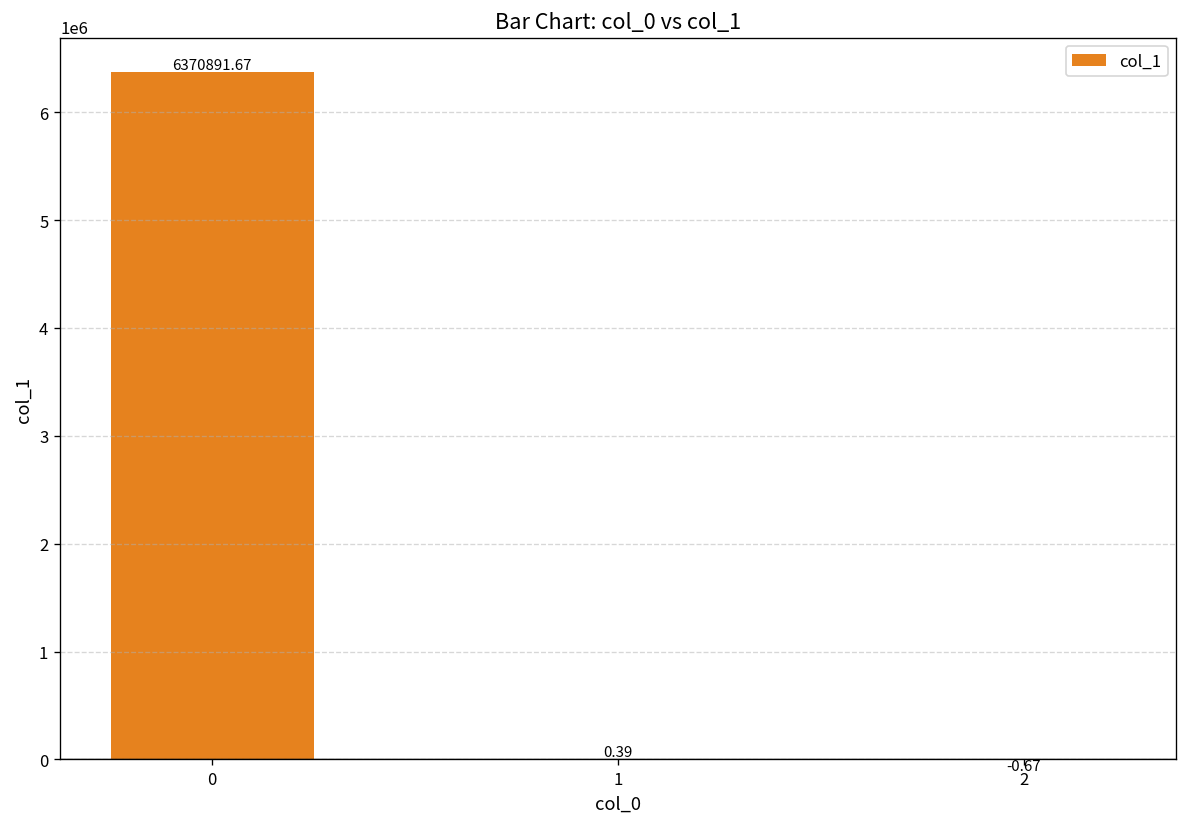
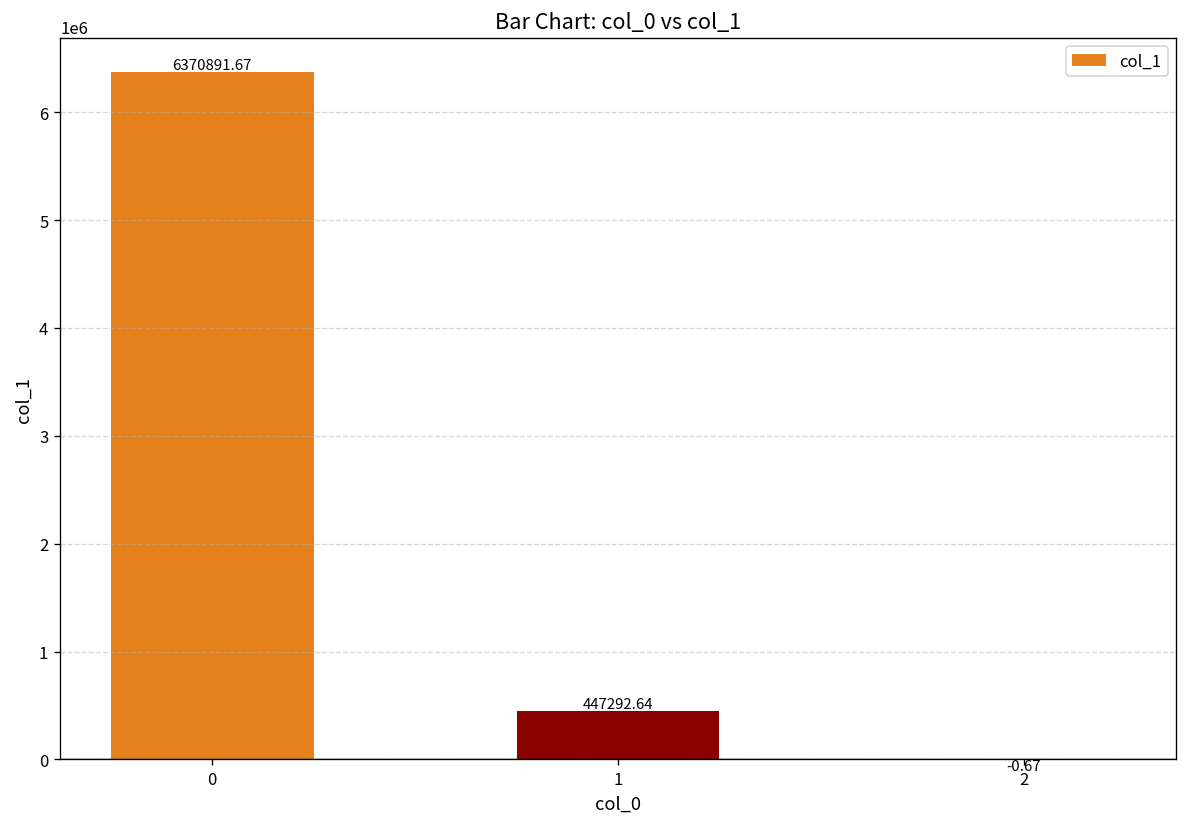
  {
    "0": 6370891.67,
-   "1": 0.39,
+   "1": 447292.64,
    "2": -0.67
  }
